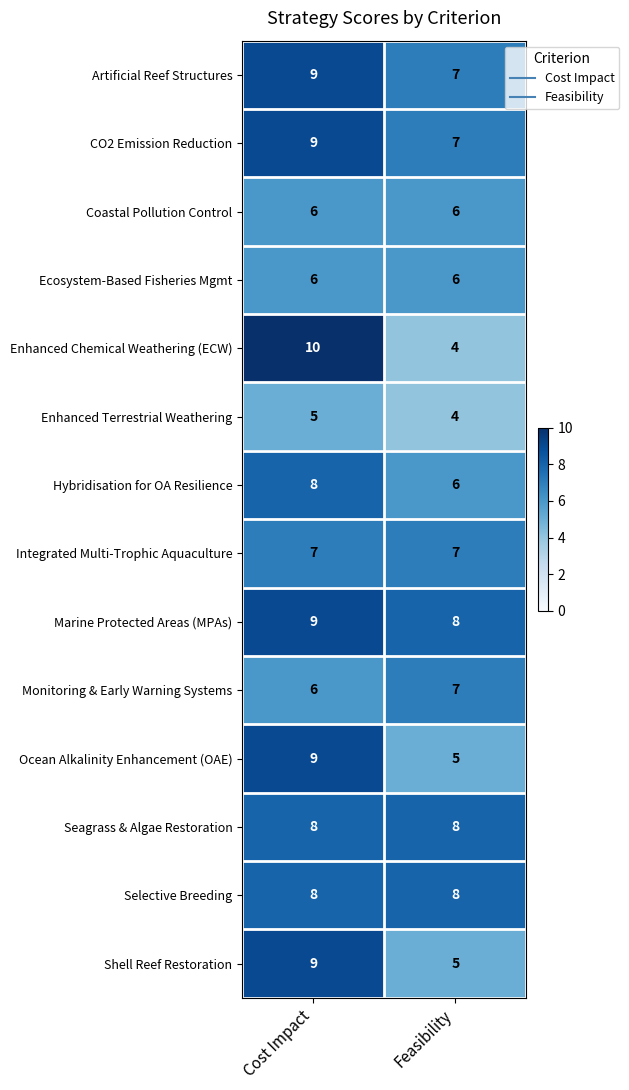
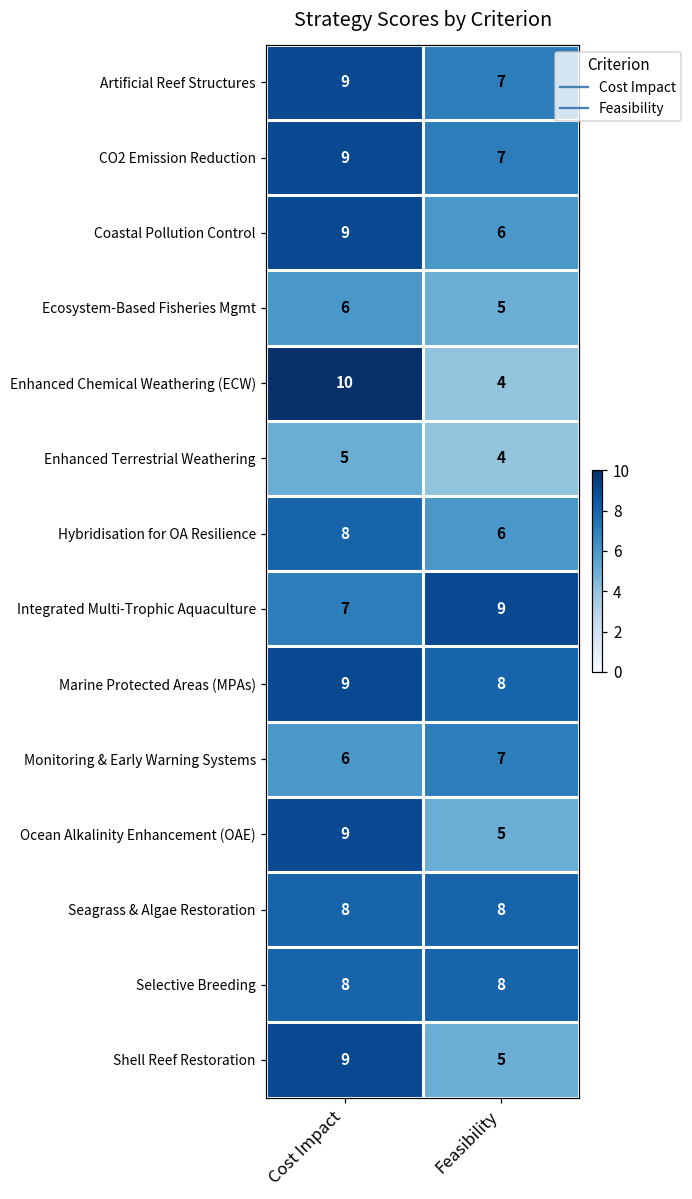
  {
    "Artificial Reef Structures": {
      "Cost Impact": 9,
      "Feasibility": 7
    },
    "CO2 Emission Reduction": {
      "Cost Impact": 9,
      "Feasibility": 7
    },
    "Coastal Pollution Control": {
-     "Cost Impact": 6,
+     "Cost Impact": 9,
      "Feasibility": 6
    },
    "Ecosystem-Based Fisheries Mgmt": {
      "Cost Impact": 6,
-     "Feasibility": 6
+     "Feasibility": 5
    },
    "Enhanced Chemical Weathering (ECW)": {
      "Cost Impact": 10,
      "Feasibility": 4
    },
    "Enhanced Terrestrial Weathering": {
      "Cost Impact": 5,
      "Feasibility": 4
    },
    "Hybridisation for OA Resilience": {
      "Cost Impact": 8,
      "Feasibility": 6
    },
    "Integrated Multi-Trophic Aquaculture": {
      "Cost Impact": 7,
-     "Feasibility": 7
+     "Feasibility": 9
    },
    "Marine Protected Areas (MPAs)": {
      "Cost Impact": 9,
      "Feasibility": 8
    },
    "Monitoring & Early Warning Systems": {
      "Cost Impact": 6,
      "Feasibility": 7
    },
    "Ocean Alkalinity Enhancement (OAE)": {
      "Cost Impact": 9,
      "Feasibility": 5
    },
    "Seagrass & Algae Restoration": {
      "Cost Impact": 8,
      "Feasibility": 8
    },
    "Selective Breeding": {
      "Cost Impact": 8,
      "Feasibility": 8
    },
    "Shell Reef Restoration": {
      "Cost Impact": 9,
      "Feasibility": 5
    }
  }
